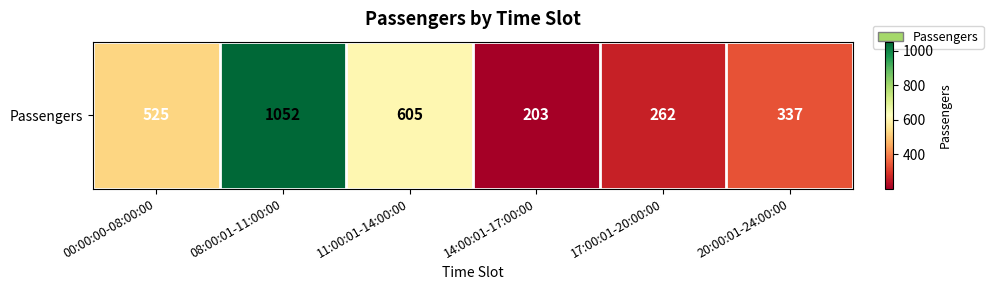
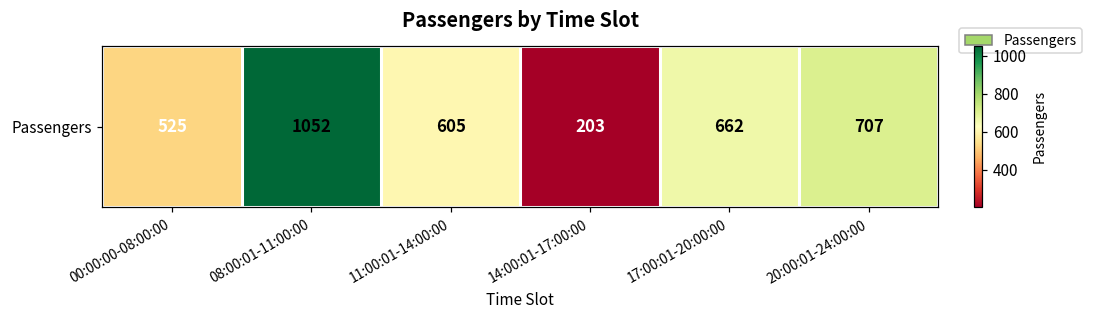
  {
    "Passengers": {
      "00:00:00-08:00:00": 525,
      "08:00:01-11:00:00": 1052,
      "11:00:01-14:00:00": 605,
      "14:00:01-17:00:00": 203,
-     "17:00:01-20:00:00": 262,
-     "20:00:01-24:00:00": 337
+     "17:00:01-20:00:00": 662,
+     "20:00:01-24:00:00": 707
    }
  }
